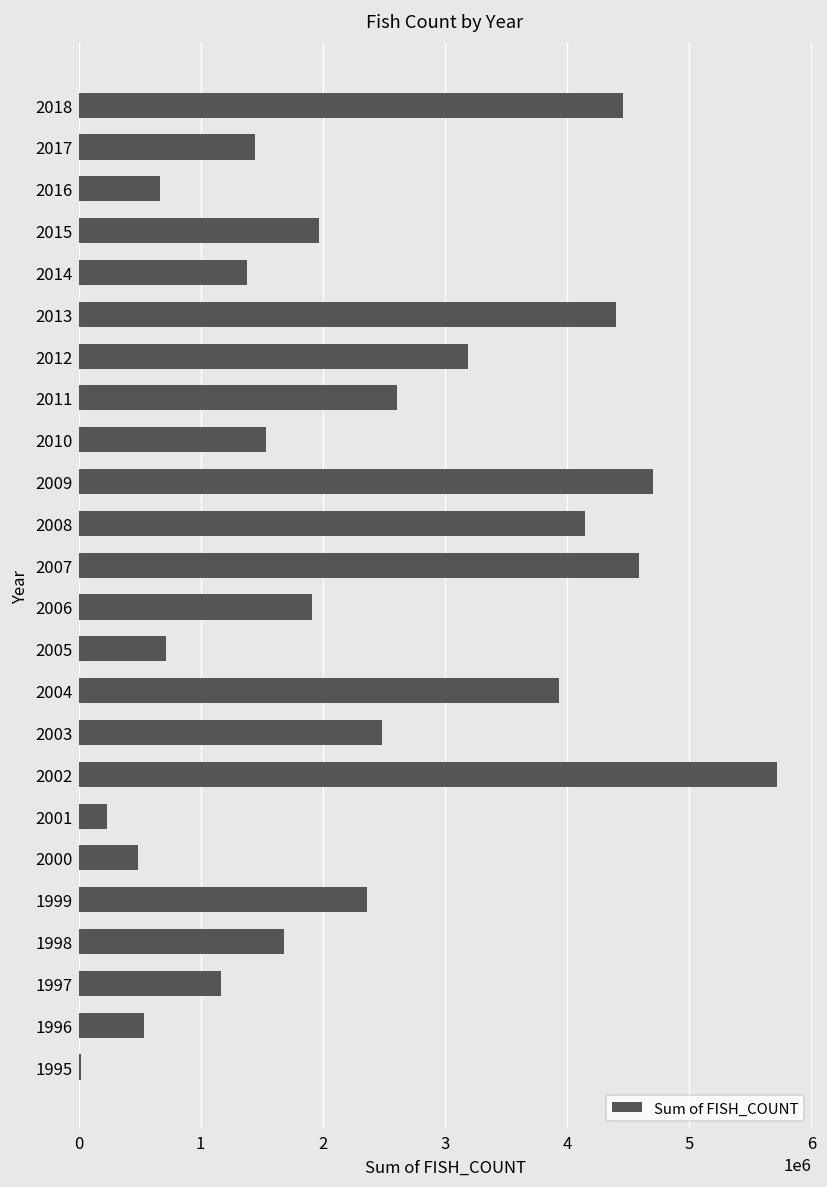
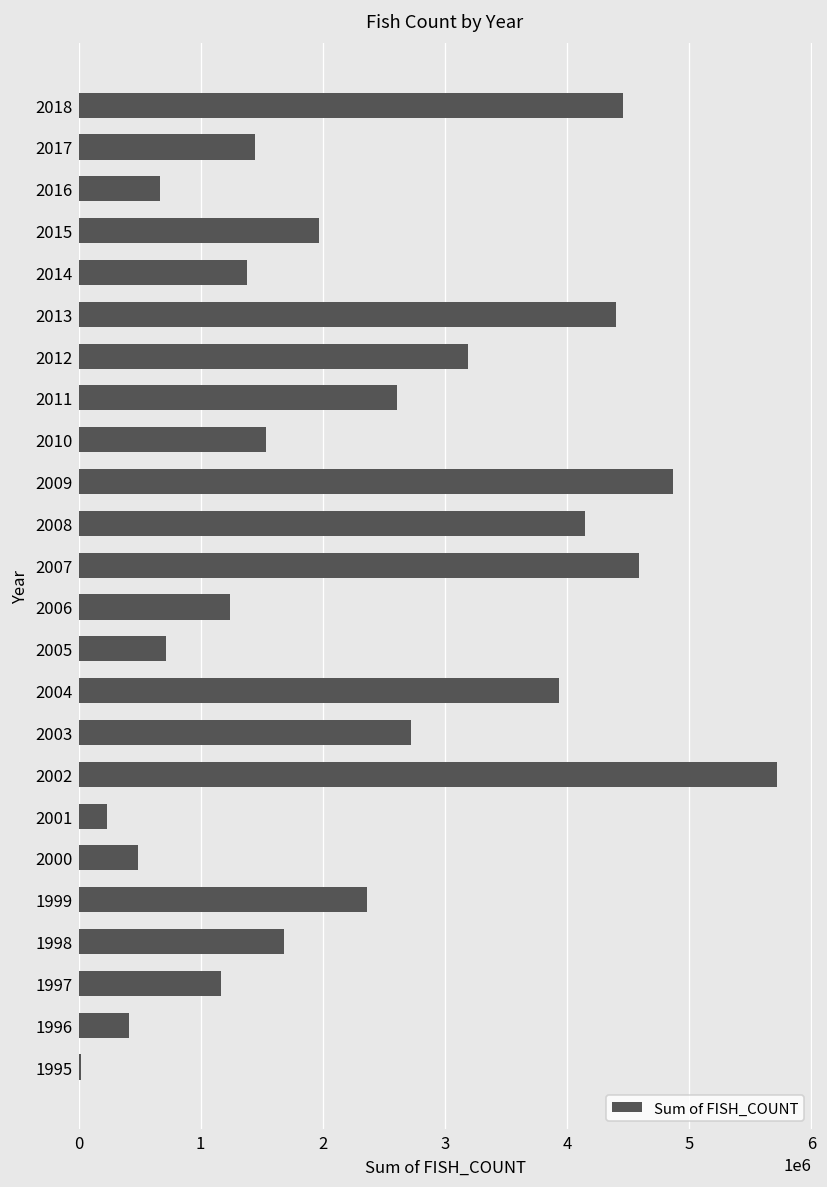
  {
    "2018": 4460000,
    "2017": 1440000,
    "2016": 670000,
    "2015": 1970000,
    "2014": 1380000,
    "2013": 4400000,
    "2012": 3190000,
    "2011": 2610000,
    "2010": 1540000,
-   "2009": 4700000,
+   "2009": 4860000,
    "2008": 4150000,
    "2007": 4590000,
-   "2006": 1910000,
+   "2006": 1240000,
    "2005": 720000,
    "2004": 3930000,
-   "2003": 2490000,
+   "2003": 2720000,
    "2002": 5720000,
    "2001": 230000,
    "2000": 480000,
    "1999": 2360000,
    "1998": 1680000,
    "1997": 1170000,
-   "1996": 530000
+   "1996": 420000
  }
